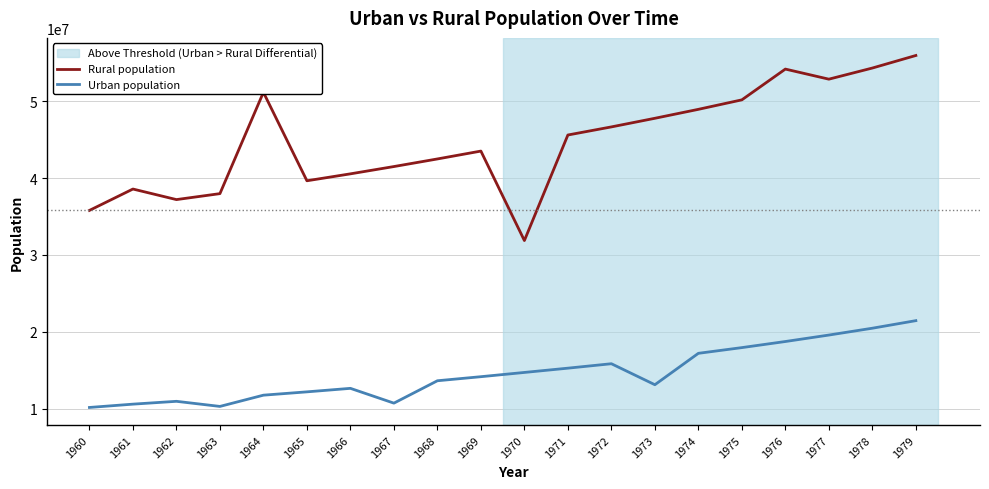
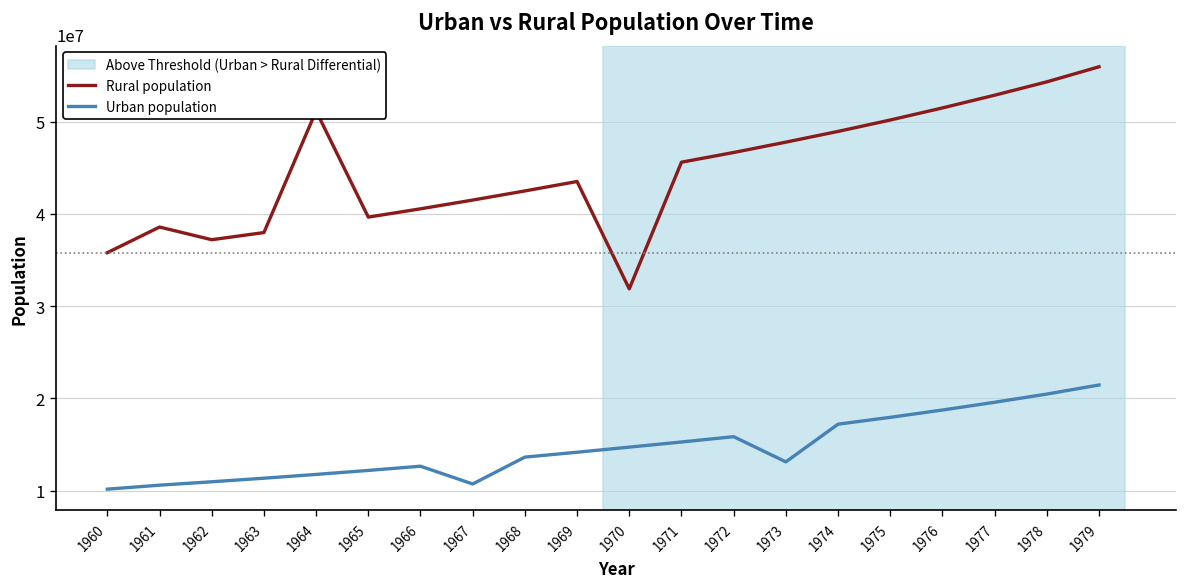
  {
    "Rural population": {
      "1960": 36000000,
      "1961": 39000000,
      "1962": 37000000,
      "1963": 38000000,
      "1965": 40000000,
      "1966": 41000000,
      "1967": 42000000,
      "1968": 42000000,
      "1969": 44000000,
      "1970": 32000000,
      "1971": 46000000,
      "1972": 47000000,
      "1973": 48000000,
      "1974": 49000000,
      "1975": 50000000,
-     "1976": 54000000,
+     "1976": 51000000,
      "1977": 53000000,
      "1978": 54000000,
      "1979": 56000000
    },
    "Urban population": {
      "1960": 10000000,
      "1961": 11000000,
      "1962": 11000000,
-     "1963": 10000000,
+     "1963": 11000000,
      "1964": 12000000,
      "1965": 12000000,
      "1966": 13000000,
      "1967": 11000000,
      "1968": 14000000,
      "1969": 14000000,
      "1970": 15000000,
      "1971": 15000000,
      "1972": 16000000,
      "1973": 13000000,
      "1974": 17000000,
      "1975": 18000000,
      "1976": 19000000,
      "1977": 20000000,
      "1978": 20000000,
      "1979": 21000000
    }
  }
